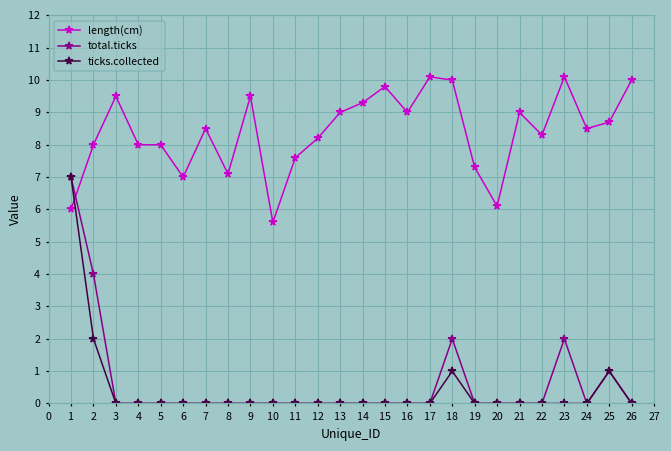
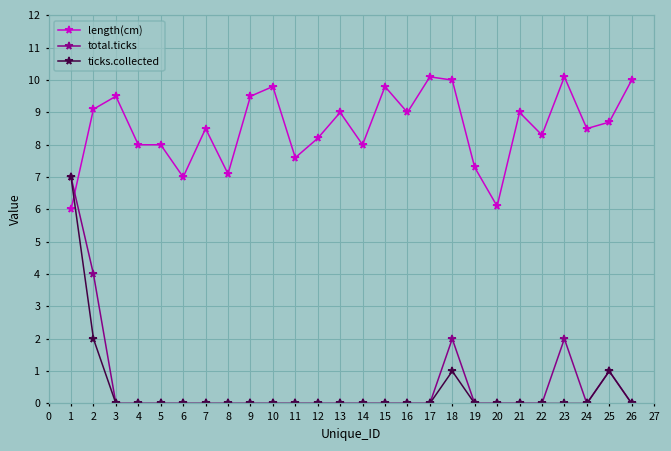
  {
    "length(cm)": {
      "1": 6.0,
-     "2": 8.0,
+     "2": 9.1,
      "3": 9.5,
      "4": 8.0,
      "5": 8.0,
      "6": 7.0,
      "7": 8.5,
      "8": 7.1,
      "9": 9.5,
-     "10": 5.6,
+     "10": 9.8,
      "11": 7.6,
      "12": 8.2,
      "13": 9.0,
-     "14": 9.3,
+     "14": 8.0,
      "15": 9.8,
      "16": 9.0,
      "17": 10.1,
      "18": 10.0,
      "19": 7.3,
      "20": 6.1,
      "21": 9.0,
      "22": 8.3,
      "23": 10.1,
      "24": 8.5,
      "25": 8.7,
      "26": 10.0
    },
    "total.ticks": {
      "2": 4.0,
      "18": 2.0,
      "23": 2.0
    },
    "ticks.collected": {
      "2": 2.0,
      "18": 1.0,
      "23": 0.0
    }
  }
